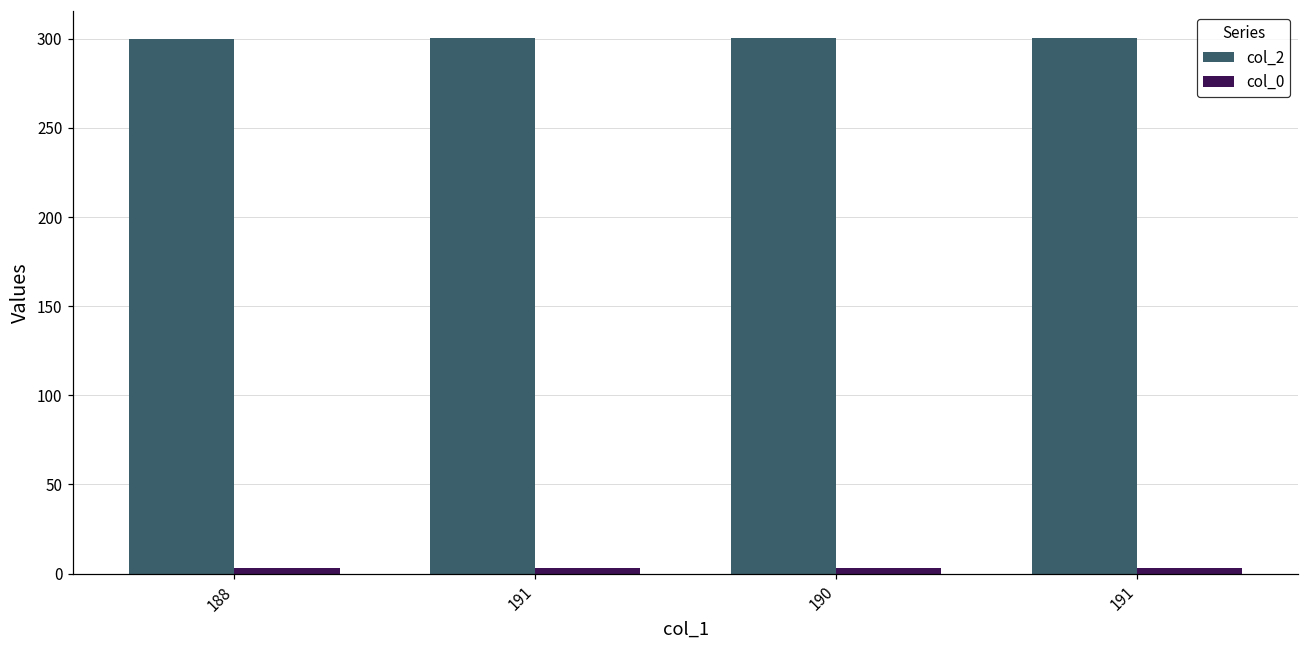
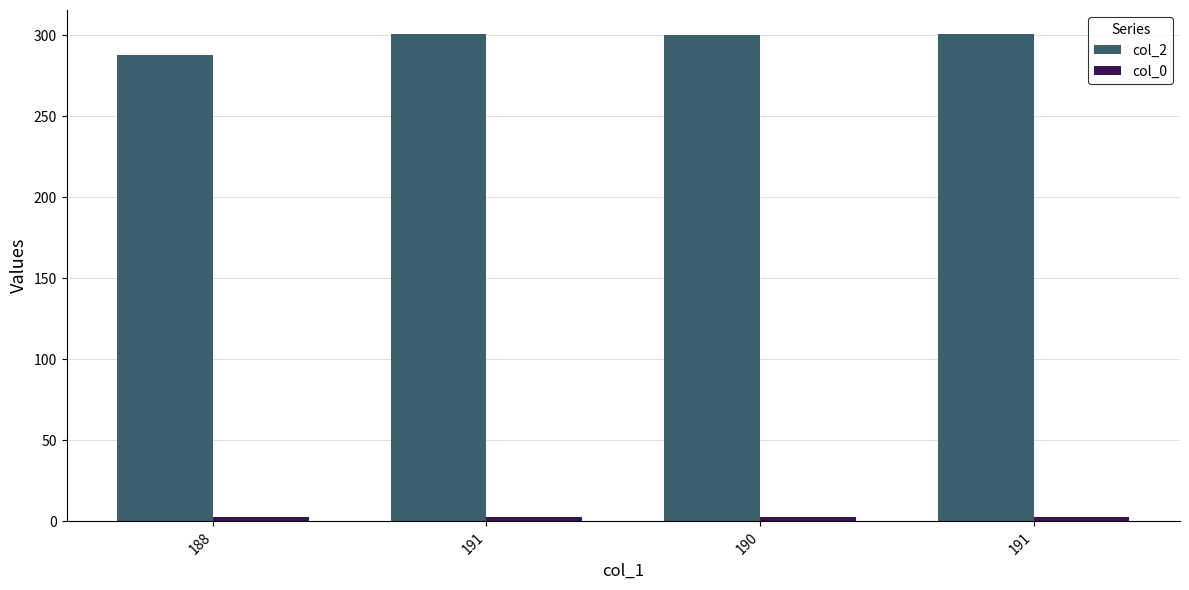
  {
    "col_2": {
-     "188": 300,
+     "188": 288,
      "190": 300
    },
    "col_0": {
      "188": 3,
      "190": 3
    }
  }
